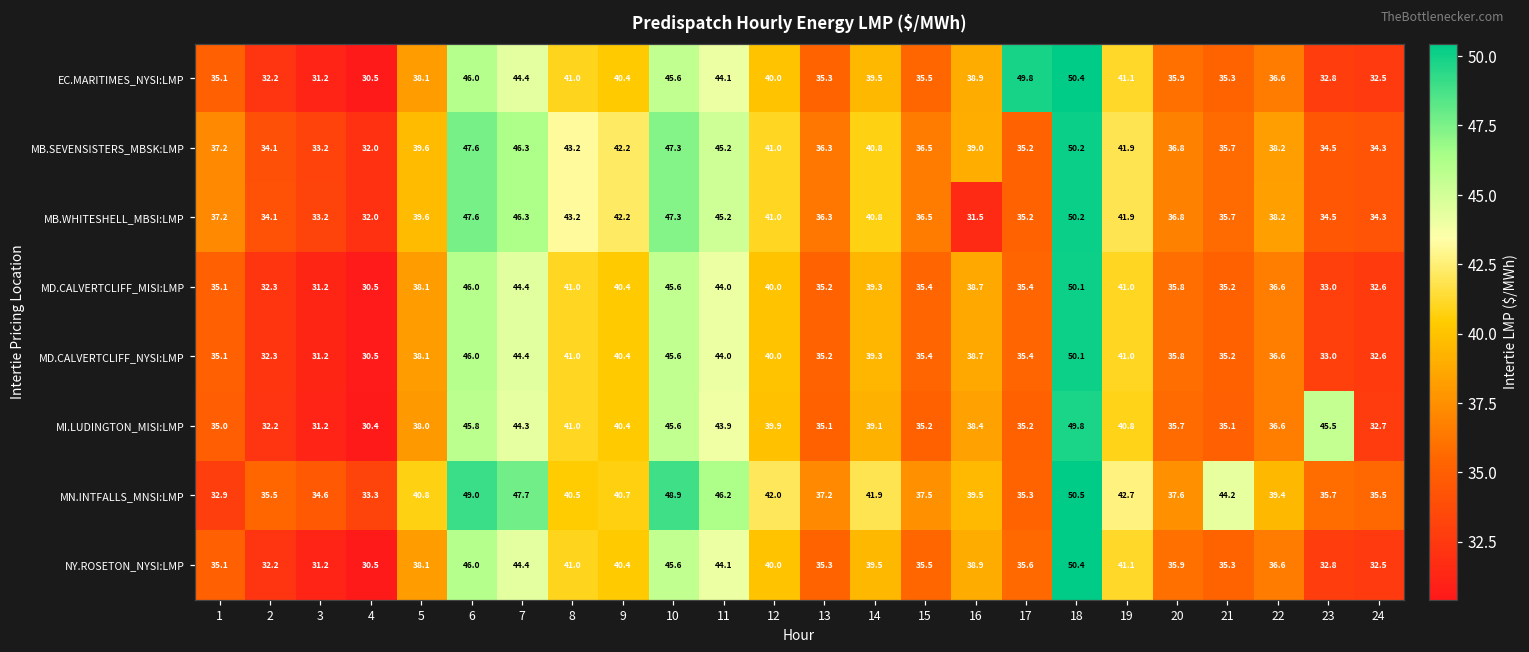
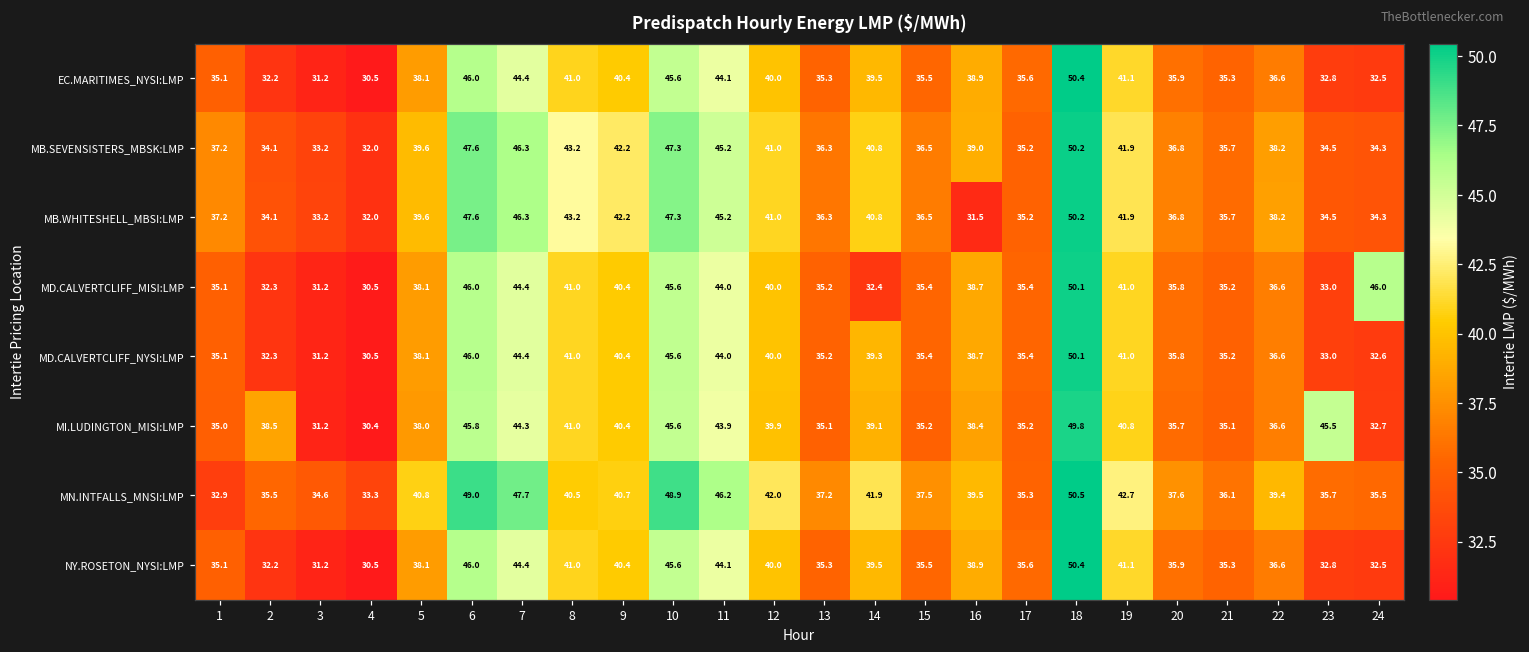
  {
    "EC.MARITIMES_NYSI:LMP": {
      "1": 35.1,
      "2": 32.2,
      "3": 31.2,
      "4": 30.5,
      "5": 38.1,
      "6": 46.0,
      "7": 44.4,
      "8": 41.0,
      "9": 40.4,
      "10": 45.6,
      "11": 44.1,
      "12": 40.0,
      "13": 35.3,
      "14": 39.5,
      "15": 35.5,
      "16": 38.9,
-     "17": 49.8,
+     "17": 35.6,
      "18": 50.4,
      "19": 41.1,
      "20": 35.9,
      "21": 35.3,
      "22": 36.6,
      "23": 32.8,
      "24": 32.5
    },
    "MB.SEVENSISTERS_MBSK:LMP": {
      "1": 37.2,
      "2": 34.1,
      "3": 33.2,
      "4": 32.0,
      "5": 39.6,
      "6": 47.6,
      "7": 46.3,
      "8": 43.2,
      "9": 42.2,
      "10": 47.3,
      "11": 45.2,
      "12": 41.0,
      "13": 36.3,
      "14": 40.8,
      "15": 36.5,
      "16": 39.0,
      "17": 35.2,
      "18": 50.2,
      "19": 41.9,
      "20": 36.8,
      "21": 35.7,
      "22": 38.2,
      "23": 34.5,
      "24": 34.3
    },
    "MB.WHITESHELL_MBSI:LMP": {
      "1": 37.2,
      "2": 34.1,
      "3": 33.2,
      "4": 32.0,
      "5": 39.6,
      "6": 47.6,
      "7": 46.3,
      "8": 43.2,
      "9": 42.2,
      "10": 47.3,
      "11": 45.2,
      "12": 41.0,
      "13": 36.3,
      "14": 40.8,
      "15": 36.5,
      "16": 31.5,
      "17": 35.2,
      "18": 50.2,
      "19": 41.9,
      "20": 36.8,
      "21": 35.7,
      "22": 38.2,
      "23": 34.5,
      "24": 34.3
    },
    "MD.CALVERTCLIFF_MISI:LMP": {
      "1": 35.1,
      "2": 32.3,
      "3": 31.2,
      "4": 30.5,
      "5": 38.1,
      "6": 46.0,
      "7": 44.4,
      "8": 41.0,
      "9": 40.4,
      "10": 45.6,
      "11": 44.0,
      "12": 40.0,
      "13": 35.2,
-     "14": 39.3,
+     "14": 32.4,
      "15": 35.4,
      "16": 38.7,
      "17": 35.4,
      "18": 50.1,
      "19": 41.0,
      "20": 35.8,
      "21": 35.2,
      "22": 36.6,
      "23": 33.0,
-     "24": 32.6
+     "24": 46.0
    },
    "MD.CALVERTCLIFF_NYSI:LMP": {
      "1": 35.1,
      "2": 32.3,
      "3": 31.2,
      "4": 30.5,
      "5": 38.1,
      "6": 46.0,
      "7": 44.4,
      "8": 41.0,
      "9": 40.4,
      "10": 45.6,
      "11": 44.0,
      "12": 40.0,
      "13": 35.2,
      "14": 39.3,
      "15": 35.4,
      "16": 38.7,
      "17": 35.4,
      "18": 50.1,
      "19": 41.0,
      "20": 35.8,
      "21": 35.2,
      "22": 36.6,
      "23": 33.0,
      "24": 32.6
    },
    "MI.LUDINGTON_MISI:LMP": {
      "1": 35.0,
-     "2": 32.2,
+     "2": 38.5,
      "3": 31.2,
      "4": 30.4,
      "5": 38.0,
      "6": 45.8,
      "7": 44.3,
      "8": 41.0,
      "9": 40.4,
      "10": 45.6,
      "11": 43.9,
      "12": 39.9,
      "13": 35.1,
      "14": 39.1,
      "15": 35.2,
      "16": 38.4,
      "17": 35.2,
      "18": 49.8,
      "19": 40.8,
      "20": 35.7,
      "21": 35.1,
      "22": 36.6,
      "23": 45.5,
      "24": 32.7
    },
    "MN.INTFALLS_MNSI:LMP": {
      "1": 32.9,
      "2": 35.5,
      "3": 34.6,
      "4": 33.3,
      "5": 40.8,
      "6": 49.0,
      "7": 47.7,
      "8": 40.5,
      "9": 40.7,
      "10": 48.9,
      "11": 46.2,
      "12": 42.0,
      "13": 37.2,
      "14": 41.9,
      "15": 37.5,
      "16": 39.5,
      "17": 35.3,
      "18": 50.5,
      "19": 42.7,
      "20": 37.6,
-     "21": 44.2,
+     "21": 36.1,
      "22": 39.4,
      "23": 35.7,
      "24": 35.5
    },
    "NY.ROSETON_NYSI:LMP": {
      "1": 35.1,
      "2": 32.2,
      "3": 31.2,
      "4": 30.5,
      "5": 38.1,
      "6": 46.0,
      "7": 44.4,
      "8": 41.0,
      "9": 40.4,
      "10": 45.6,
      "11": 44.1,
      "12": 40.0,
      "13": 35.3,
      "14": 39.5,
      "15": 35.5,
      "16": 38.9,
      "17": 35.6,
      "18": 50.4,
      "19": 41.1,
      "20": 35.9,
      "21": 35.3,
      "22": 36.6,
      "23": 32.8,
      "24": 32.5
    }
  }
